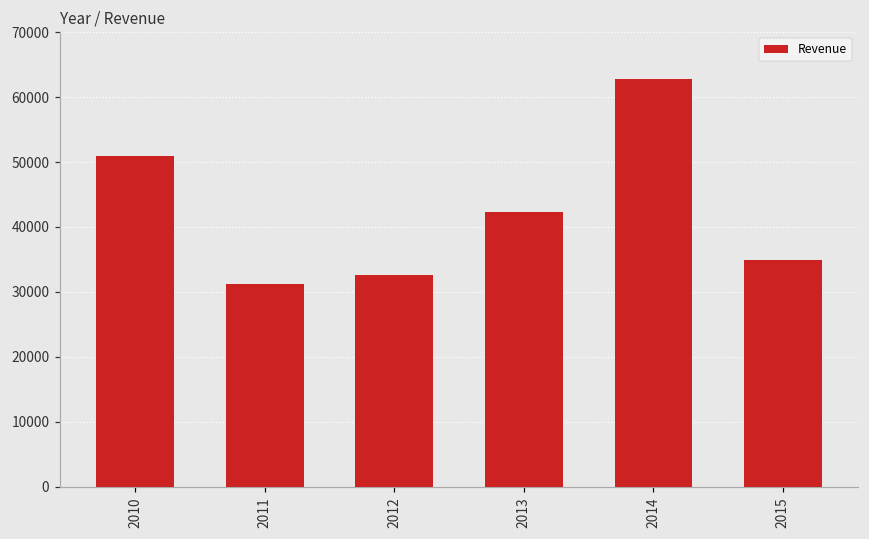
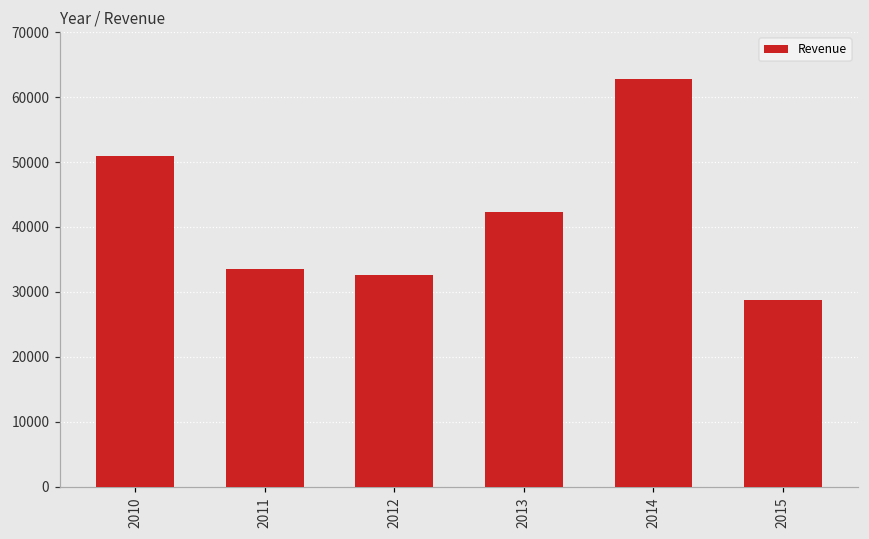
  {
    "2010": 51000,
-   "2011": 31000,
+   "2011": 34000,
    "2012": 33000,
    "2013": 42000,
    "2014": 63000,
-   "2015": 35000
+   "2015": 29000
  }
